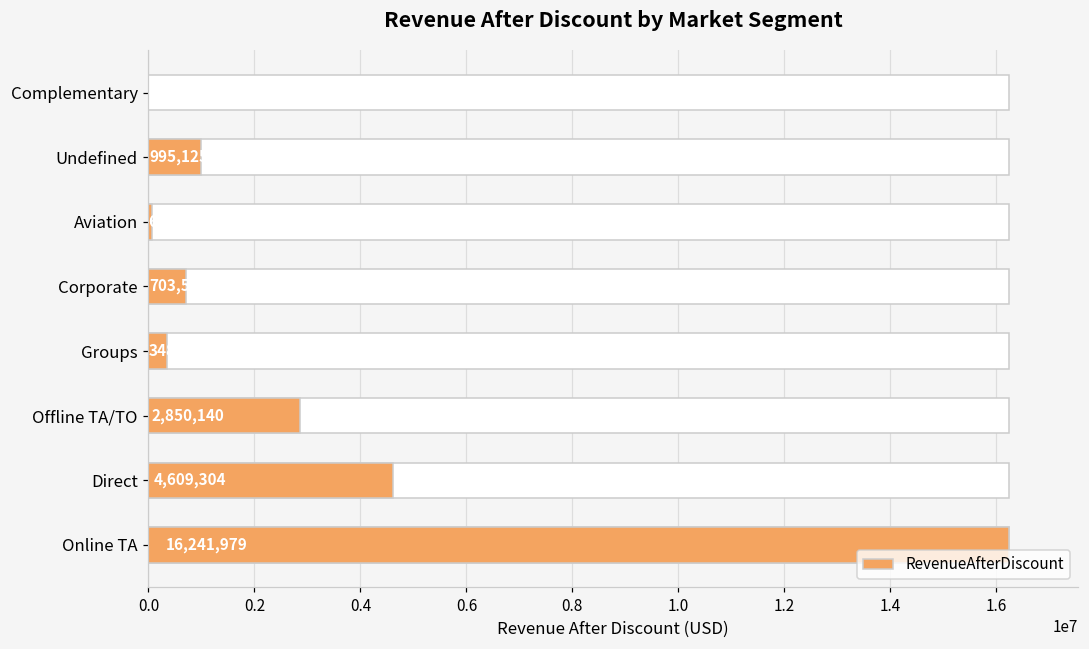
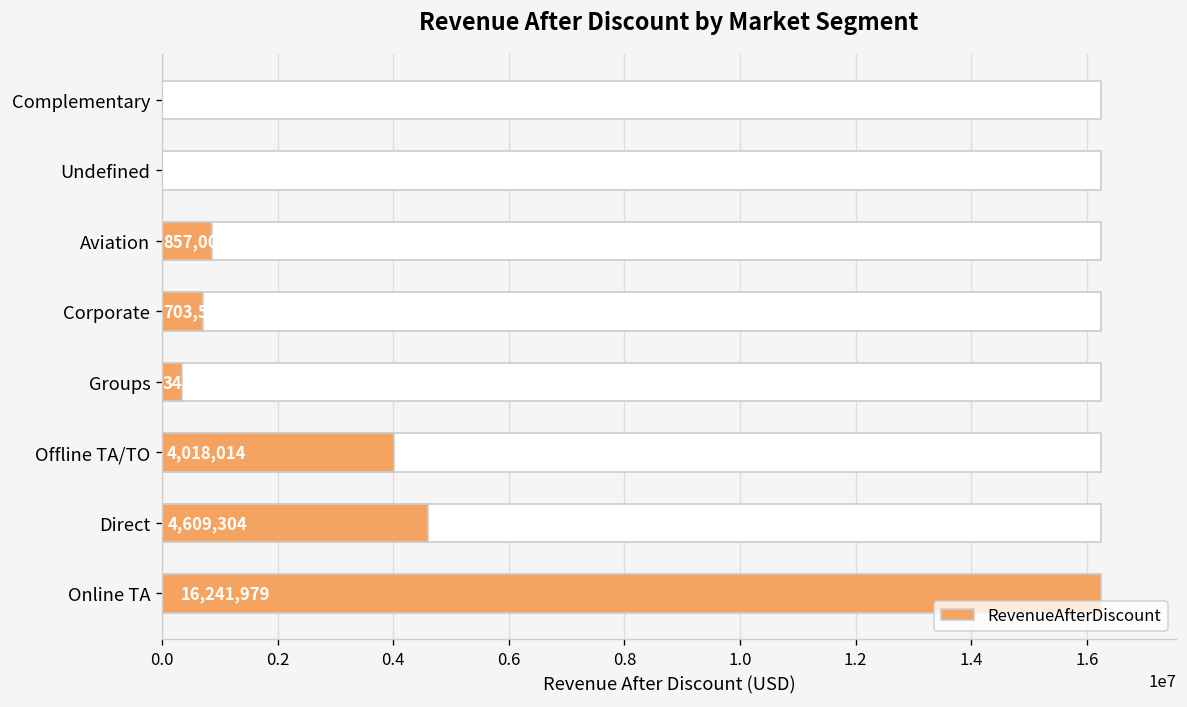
  {
    "RevenueAfterDiscount": {
-     "Undefined": "1000000",
-     "Aviation": "100000",
-     "Offline TA/TO": "2,850,140",
+     "Undefined": "0",
+     "Aviation": "900000",
+     "Offline TA/TO": "4,018,014",
      "Online TA": "16,241,979"
    }
  }
